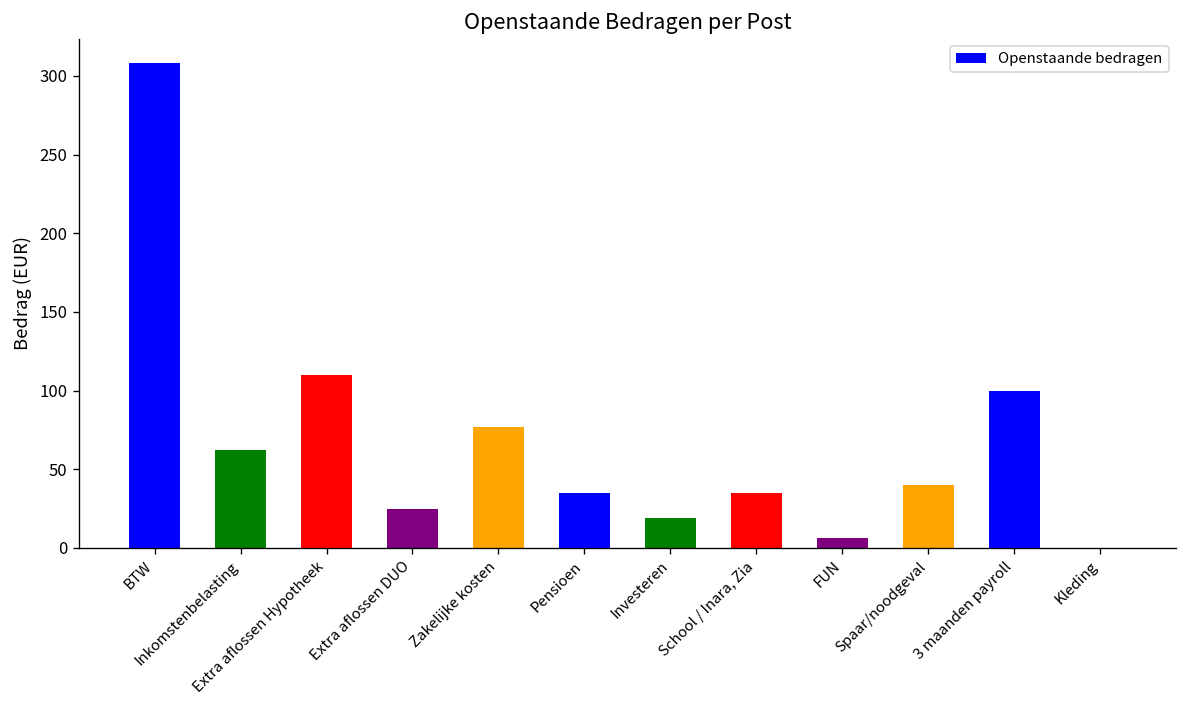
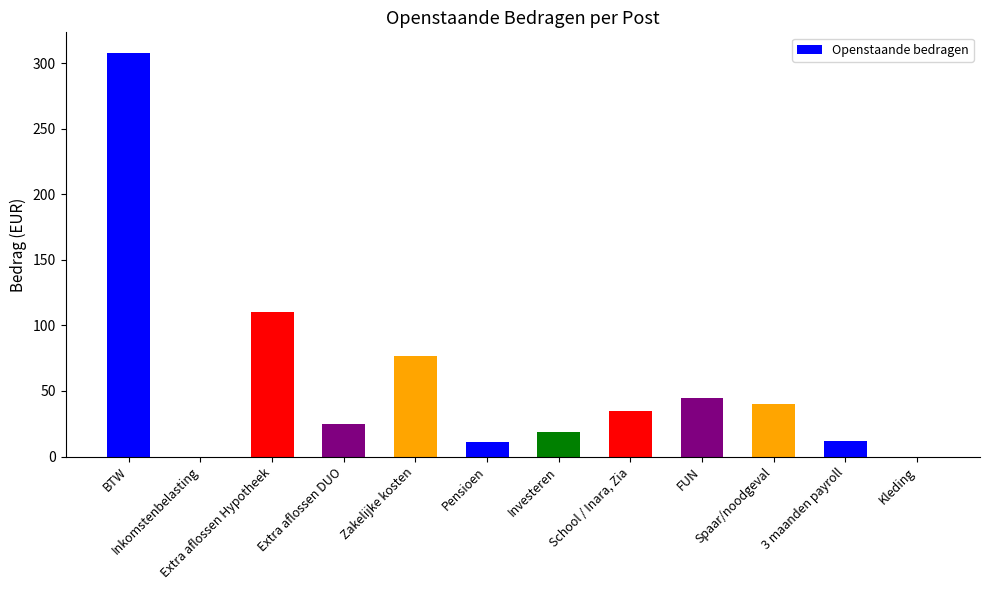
  {
    "BTW": 308,
-   "Inkomstenbelasting": 62,
+   "Inkomstenbelasting": 0,
    "Extra aflossen Hypotheek": 110,
    "Extra aflossen DUO": 25,
    "Zakelijke kosten": 77,
-   "Pensioen": 35,
+   "Pensioen": 11,
    "Investeren": 19,
    "School / Inara, Zia": 35,
-   "FUN": 6,
+   "FUN": 45,
    "Spaar/noodgeval": 40,
-   "3 maanden payroll": 100,
+   "3 maanden payroll": 12,
    "Kleding": 0
  }
